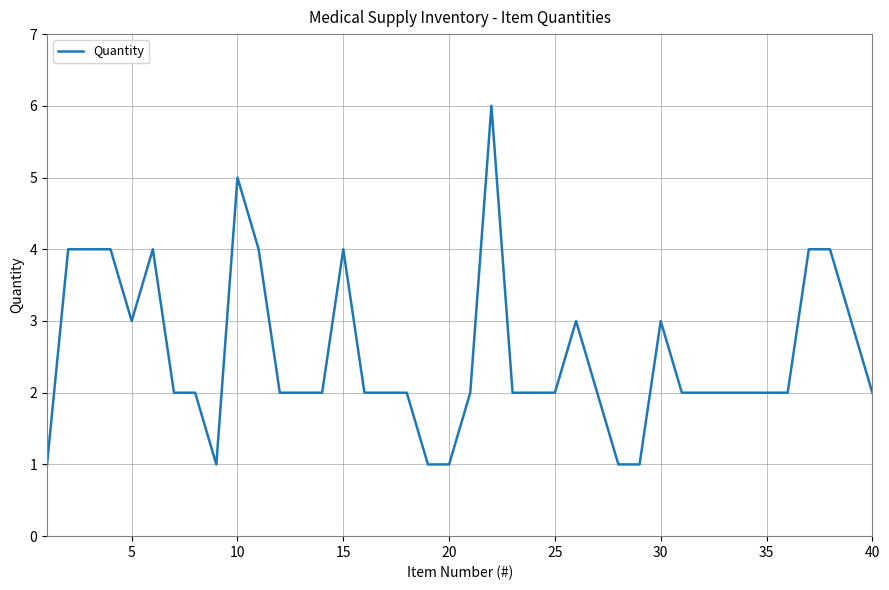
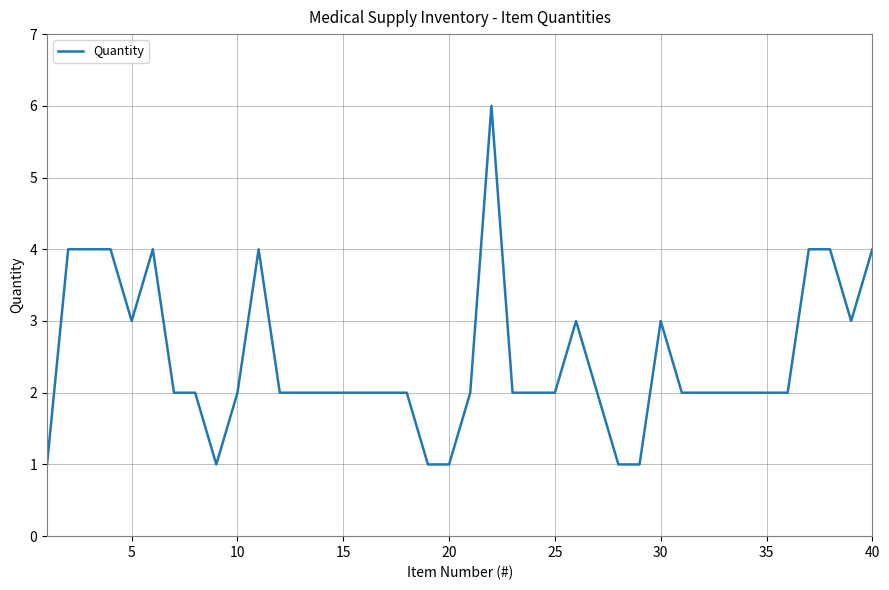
  {
    "5": 3,
-   "10": 5,
-   "15": 4,
+   "10": 2,
+   "15": 2,
    "20": 1,
    "25": 2,
    "30": 3,
    "35": 2,
-   "40": 2
+   "40": 4
  }
